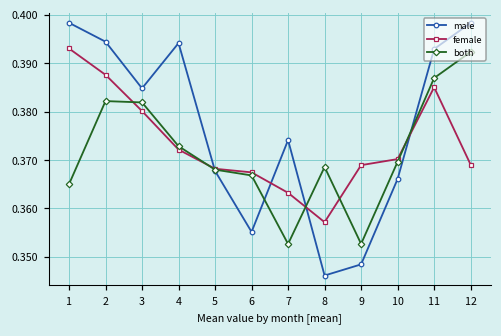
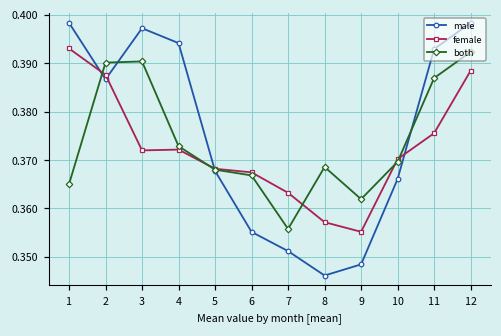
  {
    "male": {
      "1": 0.398,
-     "2": 0.394,
-     "3": 0.385,
+     "2": 0.387,
+     "3": 0.397,
      "4": 0.394,
      "6": 0.355,
-     "7": 0.374,
+     "7": 0.351,
      "8": 0.346,
      "9": 0.348,
      "10": 0.366
    },
    "female": {
      "1": 0.393,
      "2": 0.388,
-     "3": 0.380,
+     "3": 0.372,
      "4": 0.372,
      "6": 0.367,
      "7": 0.363,
      "8": 0.357,
-     "9": 0.369,
-     "11": 0.385,
-     "12": 0.369
+     "9": 0.355,
+     "11": 0.376,
+     "12": 0.388
    },
    "both": {
      "1": 0.365,
-     "2": 0.382,
-     "3": 0.382,
+     "2": 0.390,
+     "3": 0.390,
      "4": 0.373,
      "6": 0.367,
-     "7": 0.353,
+     "7": 0.356,
      "8": 0.369,
-     "9": 0.353,
+     "9": 0.362,
      "11": 0.387
    }
  }
